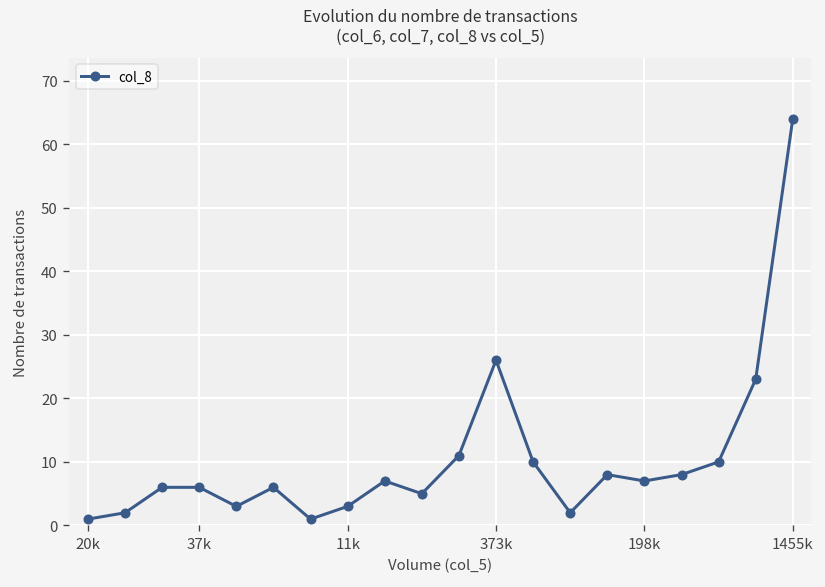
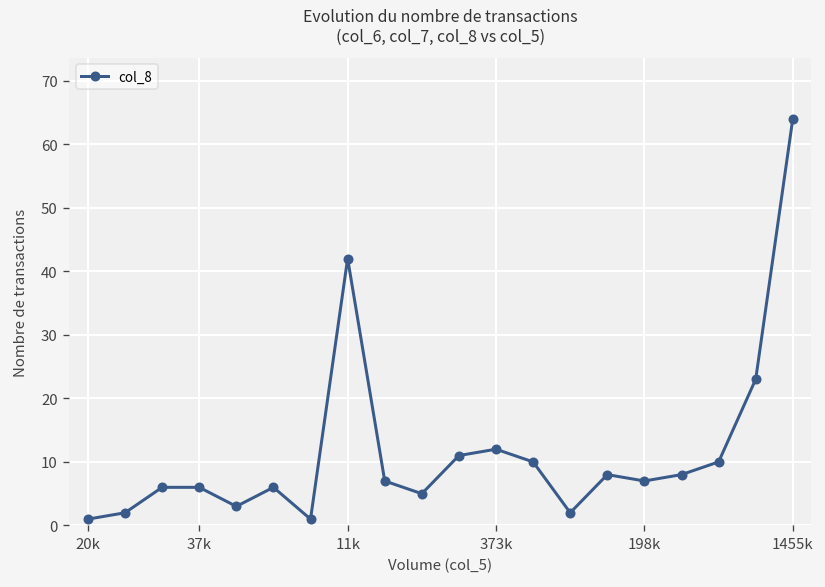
  {
    "20k": 1,
    "37k": 6,
-   "11k": 3,
-   "373k": 26,
+   "11k": 42,
+   "373k": 12,
    "198k": 7,
    "1455k": 64
  }
